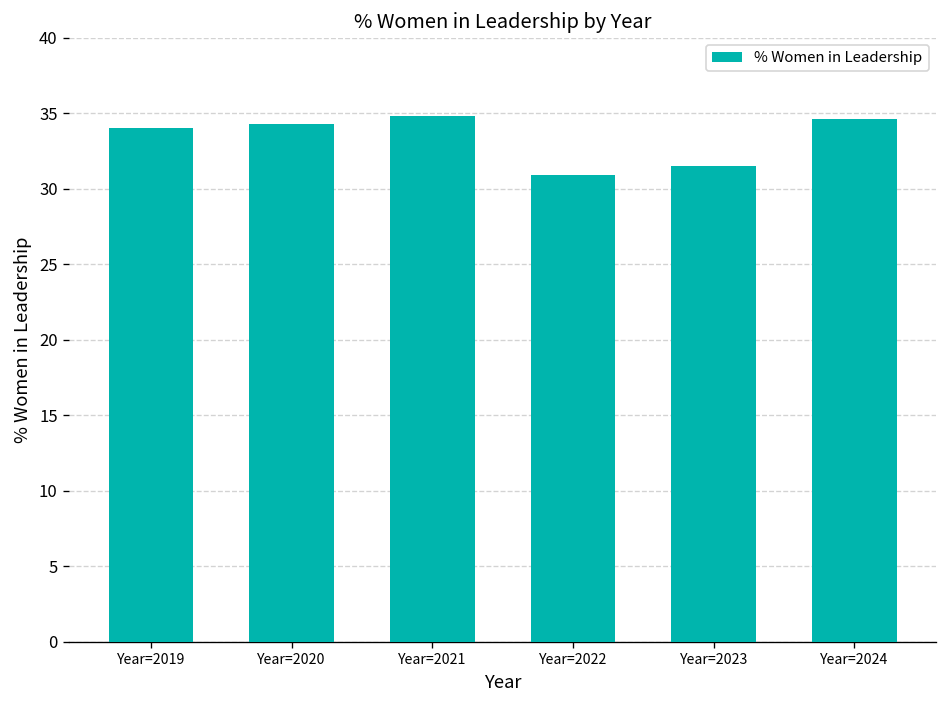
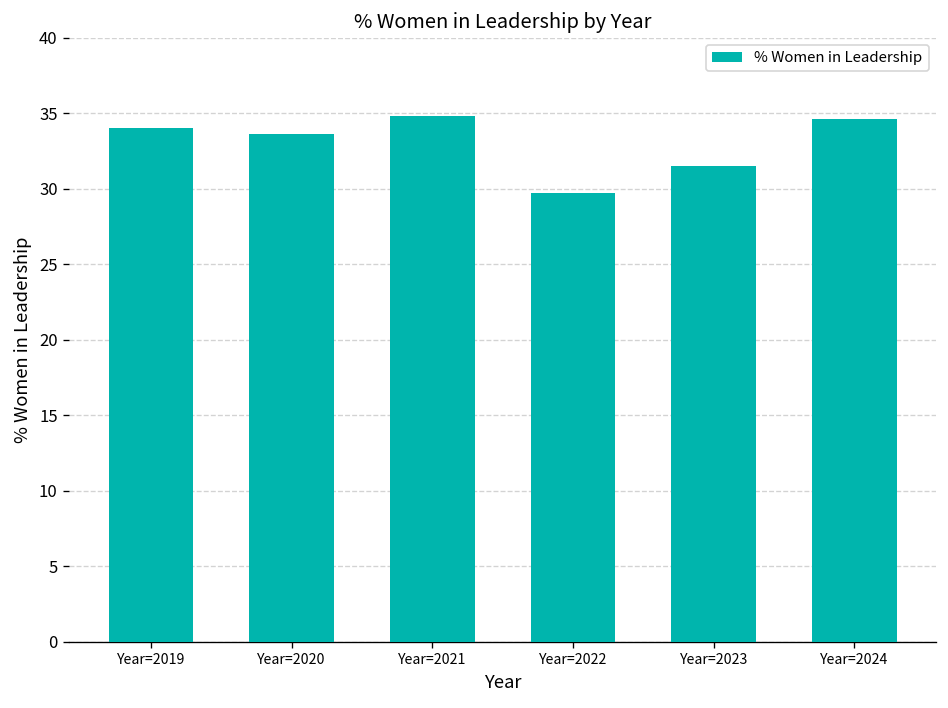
  {
    "Year=2019": 34.0,
-   "Year=2020": 34.3,
+   "Year=2020": 33.6,
    "Year=2021": 34.8,
-   "Year=2022": 30.9,
+   "Year=2022": 29.7,
    "Year=2023": 31.5,
    "Year=2024": 34.6
  }
